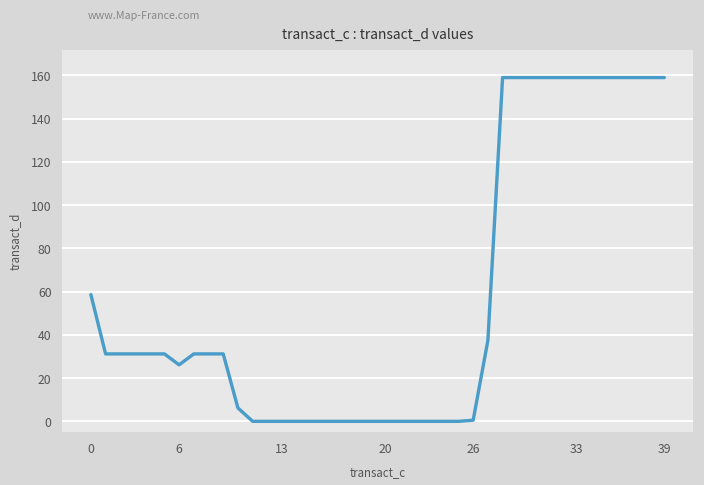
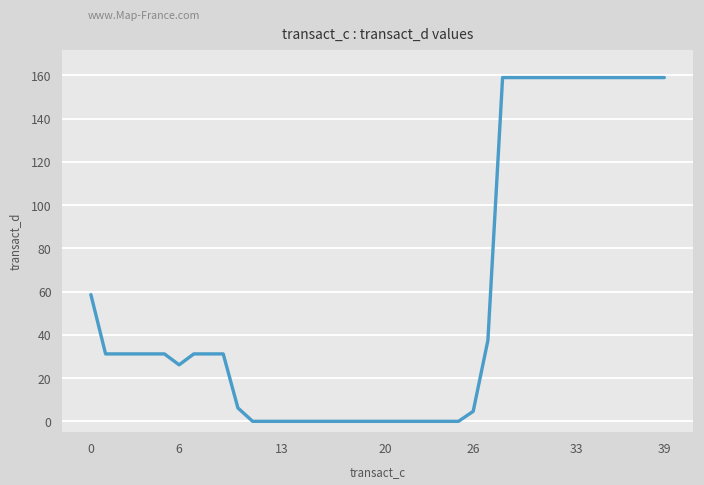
  {
    "0": 59,
    "6": 26,
    "13": 0,
    "20": 0,
-   "26": 1,
+   "26": 5,
    "33": 159,
    "39": 159
  }
